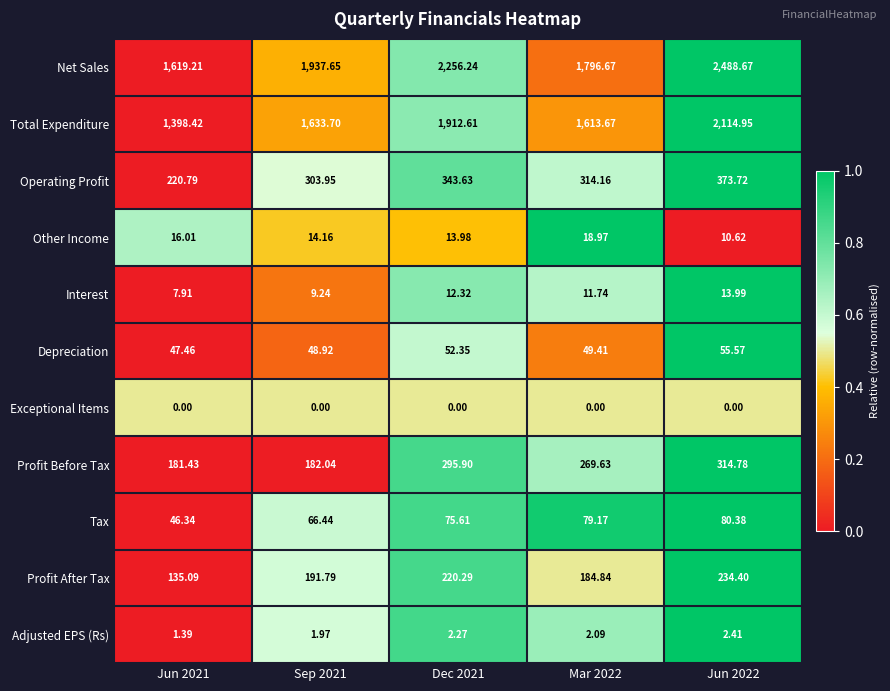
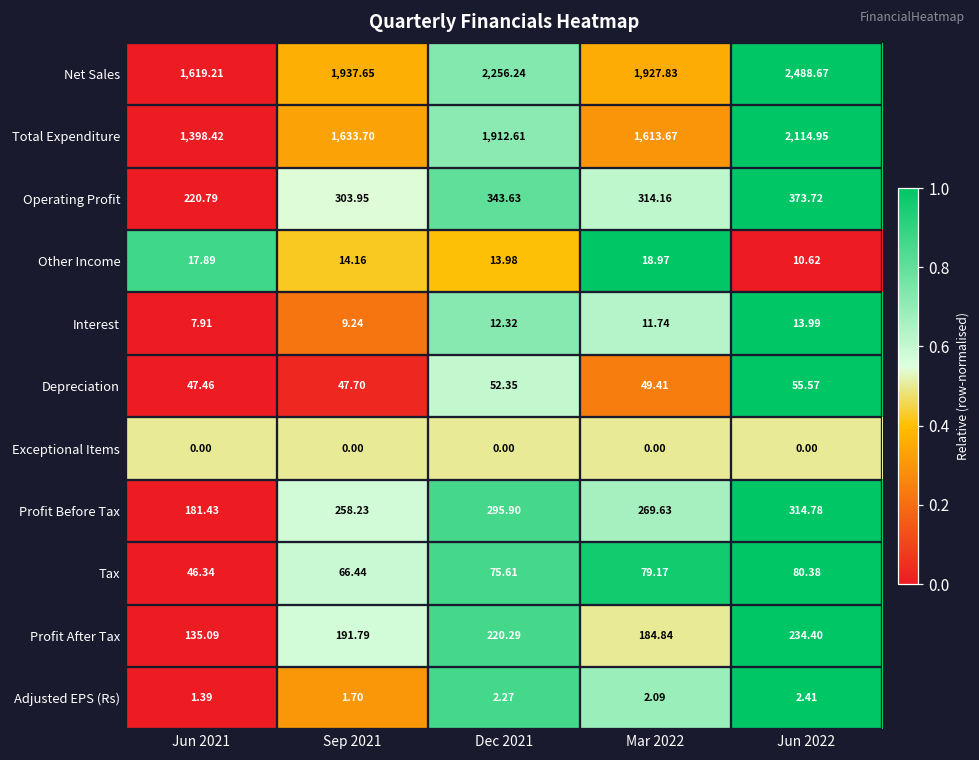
  {
    "Net Sales": {
      "Jun 2021": "1,619.21",
      "Sep 2021": "1,937.65",
      "Dec 2021": "2,256.24",
-     "Mar 2022": "1,796.67",
+     "Mar 2022": "1,927.83",
      "Jun 2022": "2,488.67"
    },
    "Total Expenditure": {
      "Jun 2021": "1,398.42",
      "Sep 2021": "1,633.70",
      "Dec 2021": "1,912.61",
      "Mar 2022": "1,613.67",
      "Jun 2022": "2,114.95"
    },
    "Operating Profit": {
      "Jun 2021": "220.79",
      "Sep 2021": "303.95",
      "Dec 2021": "343.63",
      "Mar 2022": "314.16",
      "Jun 2022": "373.72"
    },
    "Other Income": {
-     "Jun 2021": "16.01",
+     "Jun 2021": "17.89",
      "Sep 2021": "14.16",
      "Dec 2021": "13.98",
      "Mar 2022": "18.97",
      "Jun 2022": "10.62"
    },
    "Interest": {
      "Jun 2021": "7.91",
      "Sep 2021": "9.24",
      "Dec 2021": "12.32",
      "Mar 2022": "11.74",
      "Jun 2022": "13.99"
    },
    "Depreciation": {
      "Jun 2021": "47.46",
-     "Sep 2021": "48.92",
+     "Sep 2021": "47.70",
      "Dec 2021": "52.35",
      "Mar 2022": "49.41",
      "Jun 2022": "55.57"
    },
    "Exceptional Items": {
      "Jun 2021": "0.00",
      "Sep 2021": "0.00",
      "Dec 2021": "0.00",
      "Mar 2022": "0.00",
      "Jun 2022": "0.00"
    },
    "Profit Before Tax": {
      "Jun 2021": "181.43",
-     "Sep 2021": "182.04",
+     "Sep 2021": "258.23",
      "Dec 2021": "295.90",
      "Mar 2022": "269.63",
      "Jun 2022": "314.78"
    },
    "Tax": {
      "Jun 2021": "46.34",
      "Sep 2021": "66.44",
      "Dec 2021": "75.61",
      "Mar 2022": "79.17",
      "Jun 2022": "80.38"
    },
    "Profit After Tax": {
      "Jun 2021": "135.09",
      "Sep 2021": "191.79",
      "Dec 2021": "220.29",
      "Mar 2022": "184.84",
      "Jun 2022": "234.40"
    },
    "Adjusted EPS (Rs)": {
      "Jun 2021": "1.39",
-     "Sep 2021": "1.97",
+     "Sep 2021": "1.70",
      "Dec 2021": "2.27",
      "Mar 2022": "2.09",
      "Jun 2022": "2.41"
    }
  }
